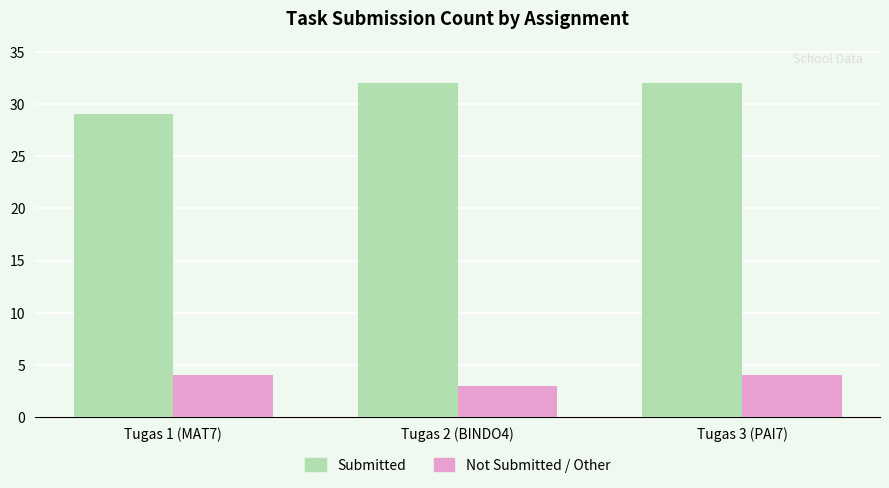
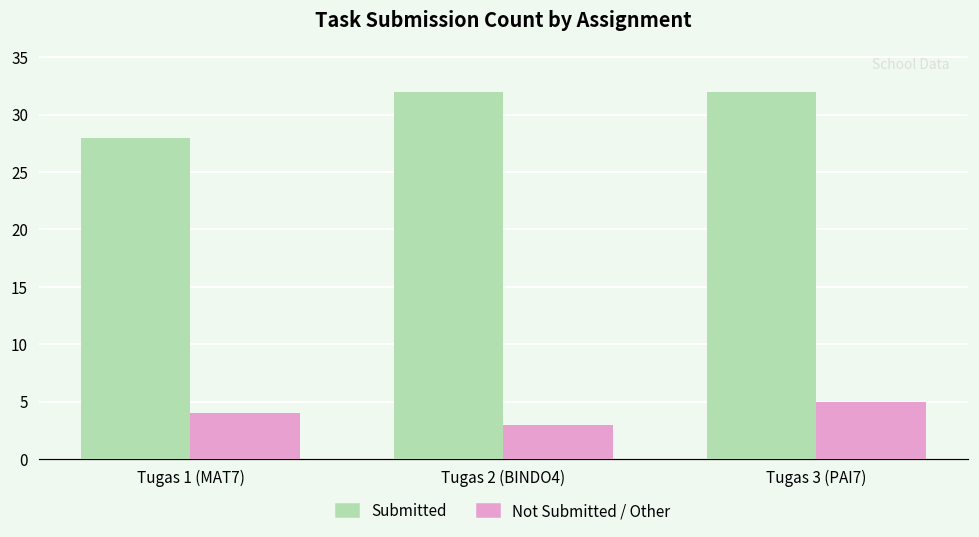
  {
    "Submitted": {
-     "Tugas 1 (MAT7)": 29,
+     "Tugas 1 (MAT7)": 28,
      "Tugas 2 (BINDO4)": 32,
      "Tugas 3 (PAI7)": 32
    },
    "Not Submitted / Other": {
      "Tugas 1 (MAT7)": 4,
      "Tugas 2 (BINDO4)": 3,
-     "Tugas 3 (PAI7)": 4
+     "Tugas 3 (PAI7)": 5
    }
  }
